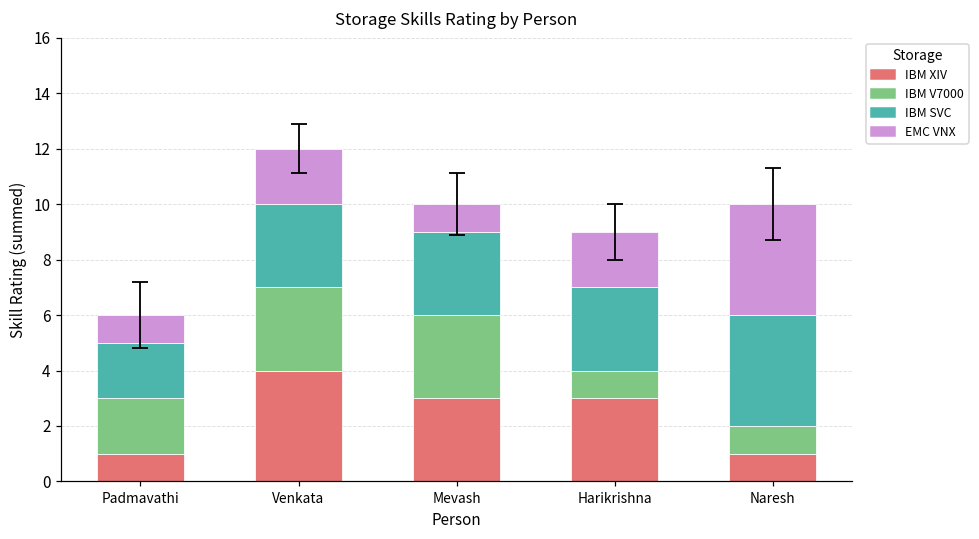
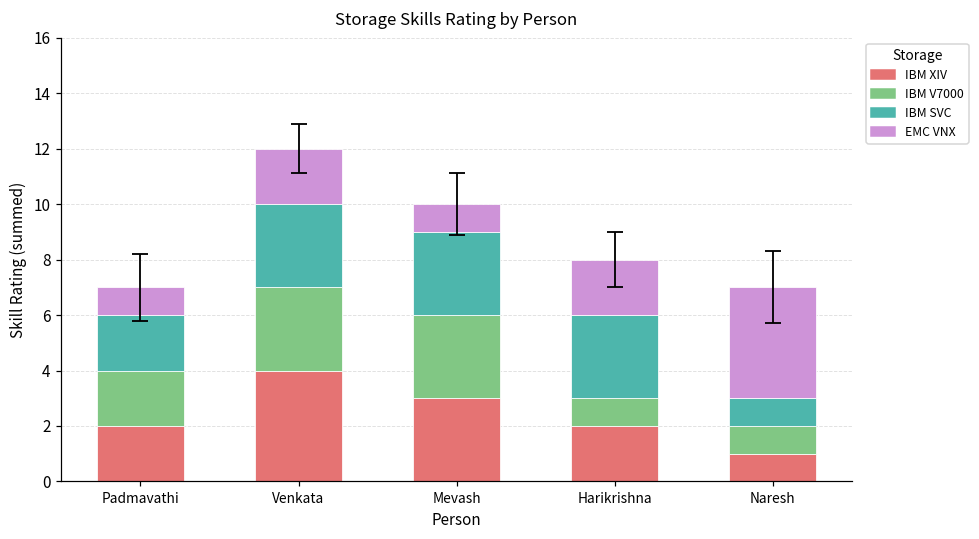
  {
    "IBM XIV": {
-     "Padmavathi": 1,
+     "Padmavathi": 2,
      "Venkata": 4,
      "Mevash": 3,
-     "Harikrishna": 3,
+     "Harikrishna": 2,
      "Naresh": 1
    },
    "IBM V7000": {
      "Padmavathi": 2,
      "Venkata": 3,
      "Mevash": 3,
      "Harikrishna": 1,
      "Naresh": 1
    },
    "IBM SVC": {
      "Padmavathi": 2,
      "Venkata": 3,
      "Mevash": 3,
      "Harikrishna": 3,
-     "Naresh": 4
+     "Naresh": 1
    },
    "EMC VNX": {
      "Padmavathi": 1,
      "Venkata": 2,
      "Mevash": 1,
      "Harikrishna": 2,
      "Naresh": 4
    }
  }
